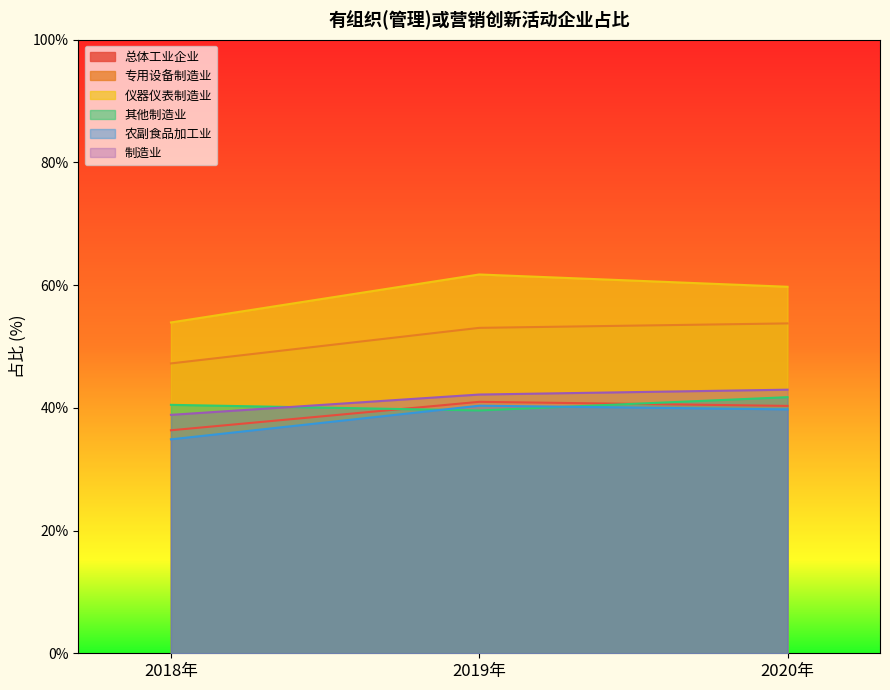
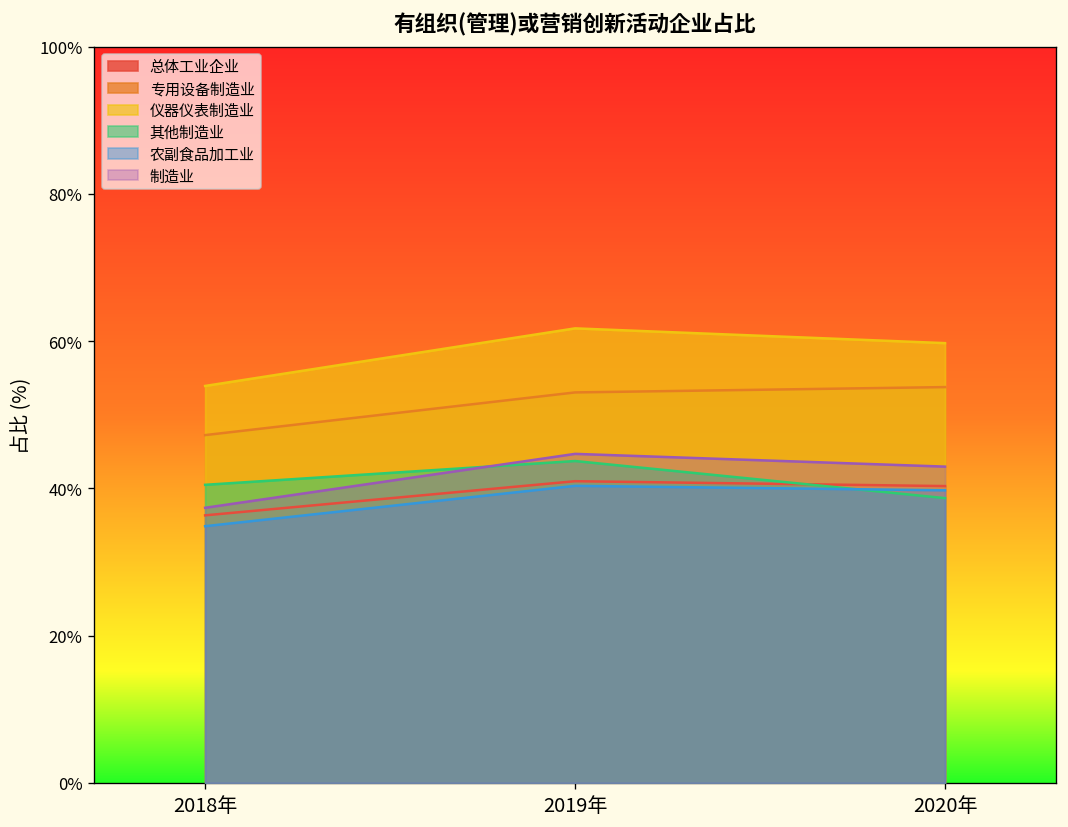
  {
    "仪器仪表制造业": {
      "2018年": "54%",
      "2019年": "62%",
      "2020年": "60%"
    },
    "其他制造业": {
      "2018年": "40%",
-     "2019年": "40%",
-     "2020年": "42%"
+     "2019年": "44%",
+     "2020年": "39%"
    },
    "农副食品加工业": {
      "2018年": "35%",
      "2019年": "40%",
      "2020年": "40%"
    },
    "制造业": {
-     "2018年": "39%",
-     "2019年": "42%",
+     "2018年": "37%",
+     "2019年": "45%",
      "2020年": "43%"
    }
  }
